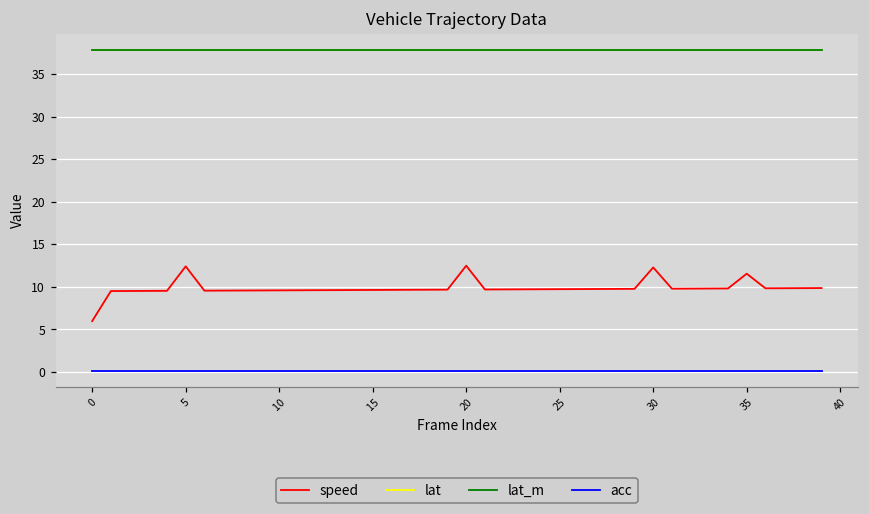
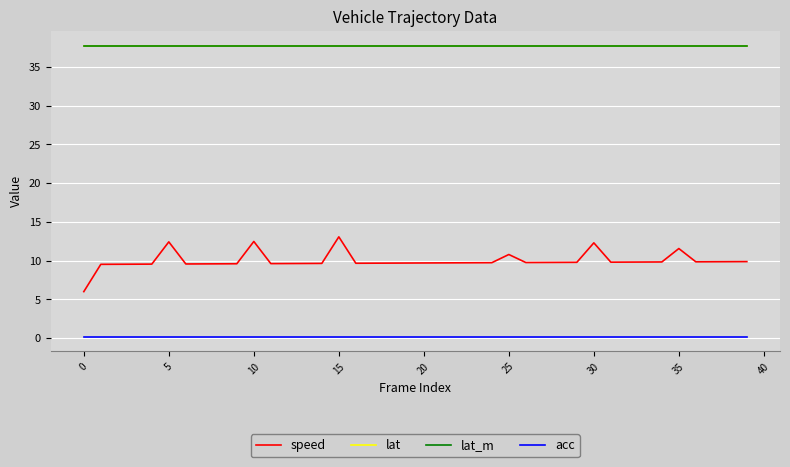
  {
    "speed": {
      "0": 6,
      "5": 12,
-     "10": 10,
-     "15": 10,
-     "20": 12,
-     "25": 10,
+     "10": 12,
+     "15": 13,
+     "20": 10,
+     "25": 11,
      "30": 12,
      "35": 12
    },
    "lat_m": {
      "0": 38,
      "5": 38,
      "10": 38,
      "15": 38,
      "20": 38,
      "25": 38,
      "30": 38,
      "35": 38
    },
    "acc": {
      "0": 0,
      "5": 0,
      "10": 0,
      "15": 0,
      "20": 0,
      "25": 0,
      "30": 0,
      "35": 0
    }
  }
